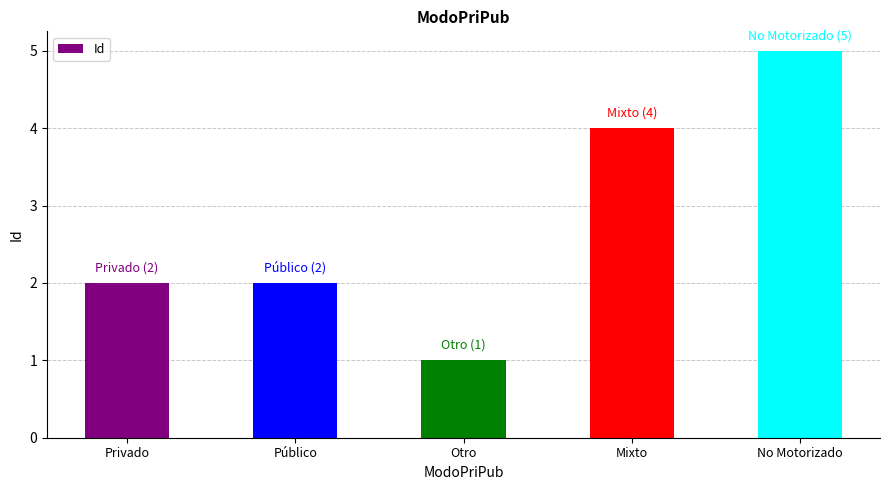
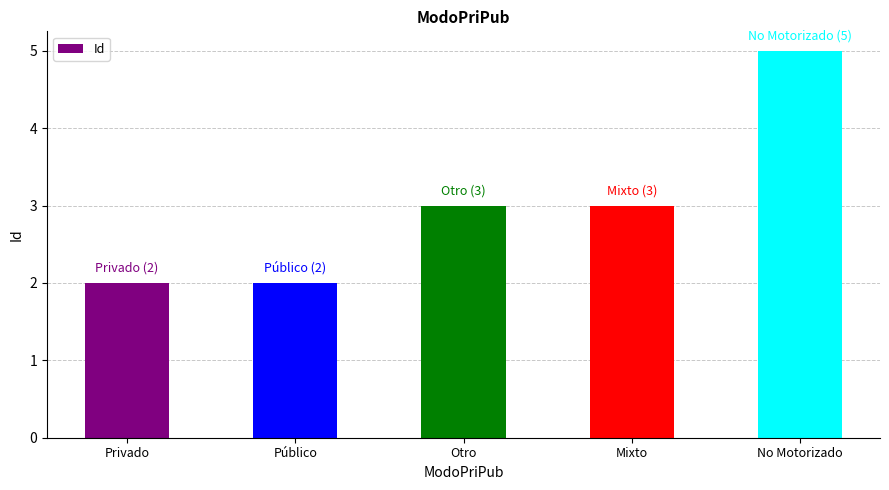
  {
    "Privado": "(2)",
    "Público": "(2)",
-   "Otro": "(1)",
-   "Mixto": "(4)",
+   "Otro": "(3)",
+   "Mixto": "(3)",
    "No Motorizado": "(5)"
  }
